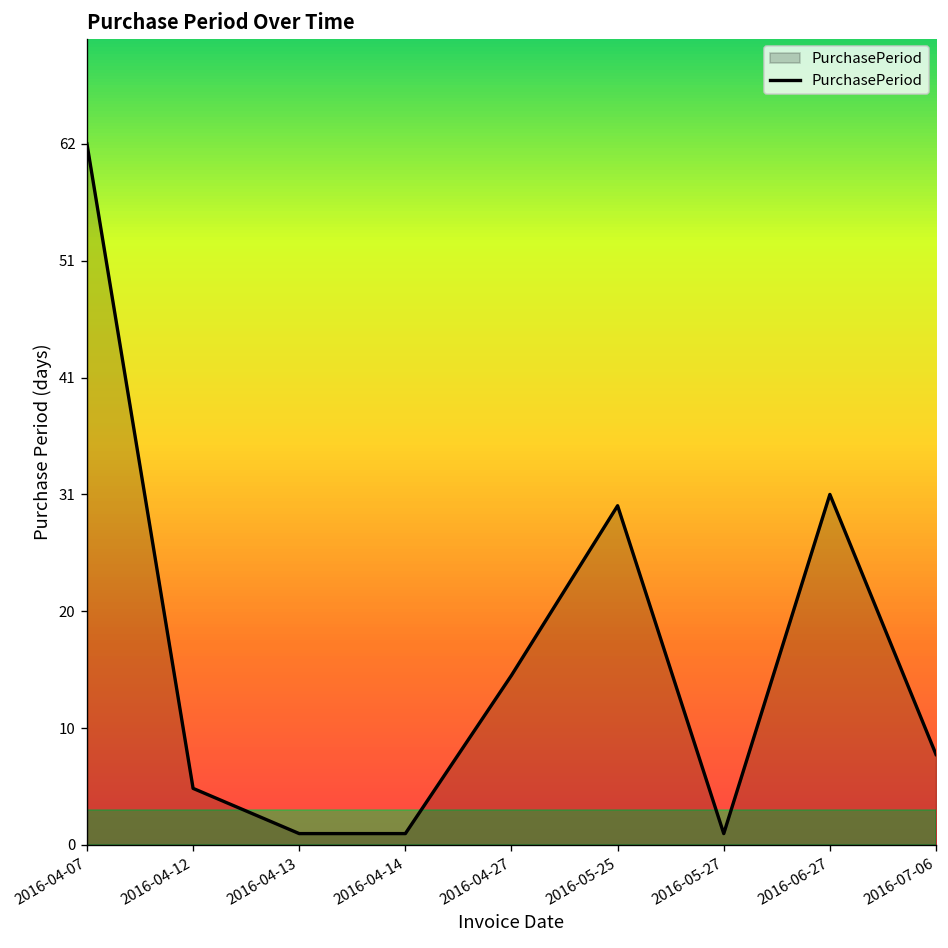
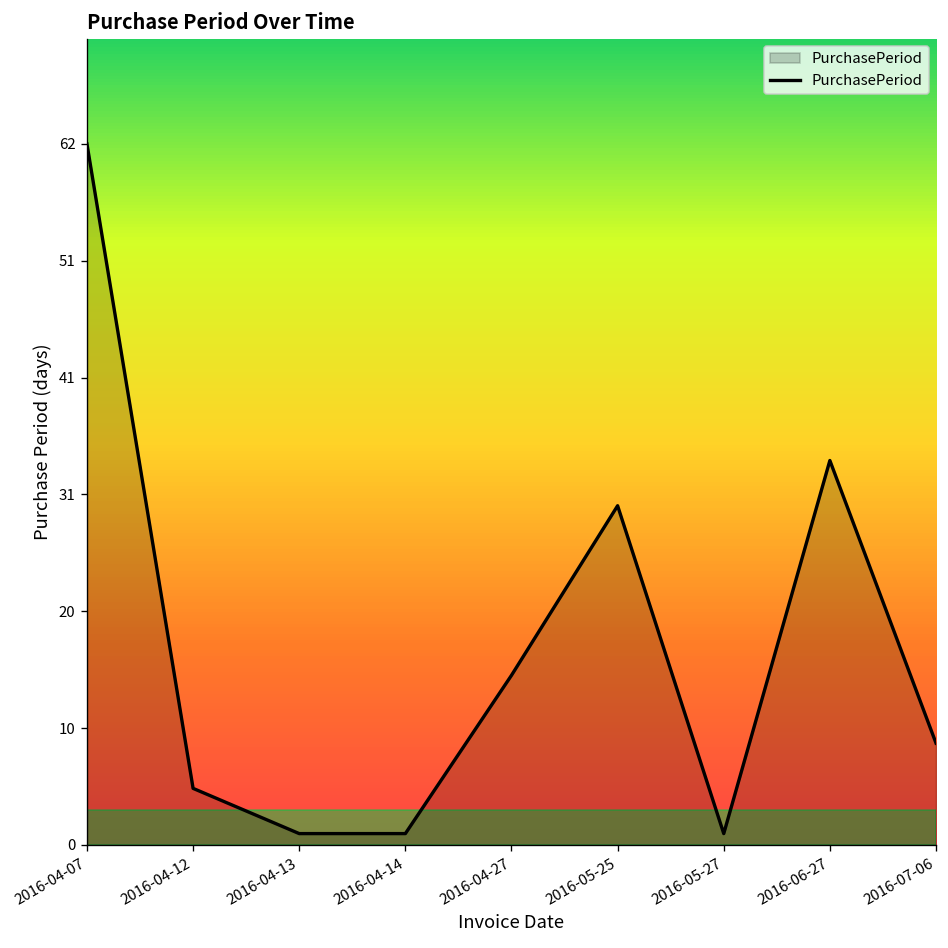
  {
    "2016-04-07": 62,
    "2016-04-12": 5,
    "2016-04-27": 15,
    "2016-05-25": 30,
-   "2016-06-27": 31,
-   "2016-07-06": 8
+   "2016-06-27": 34,
+   "2016-07-06": 9
  }
